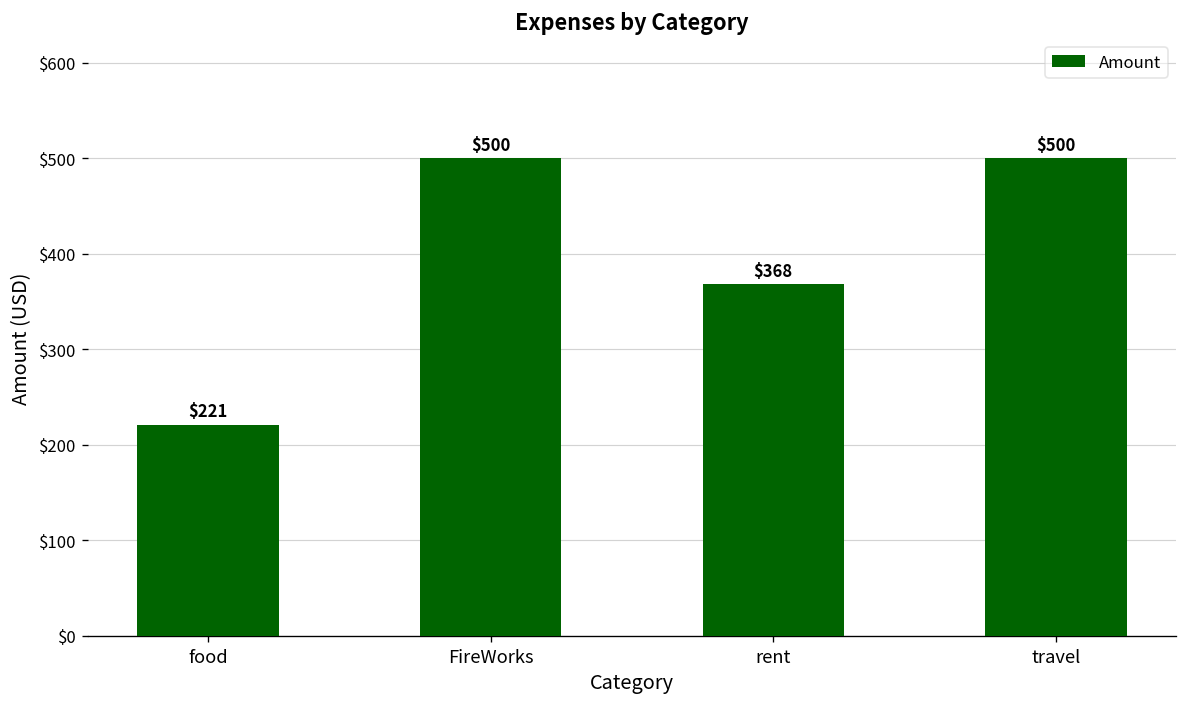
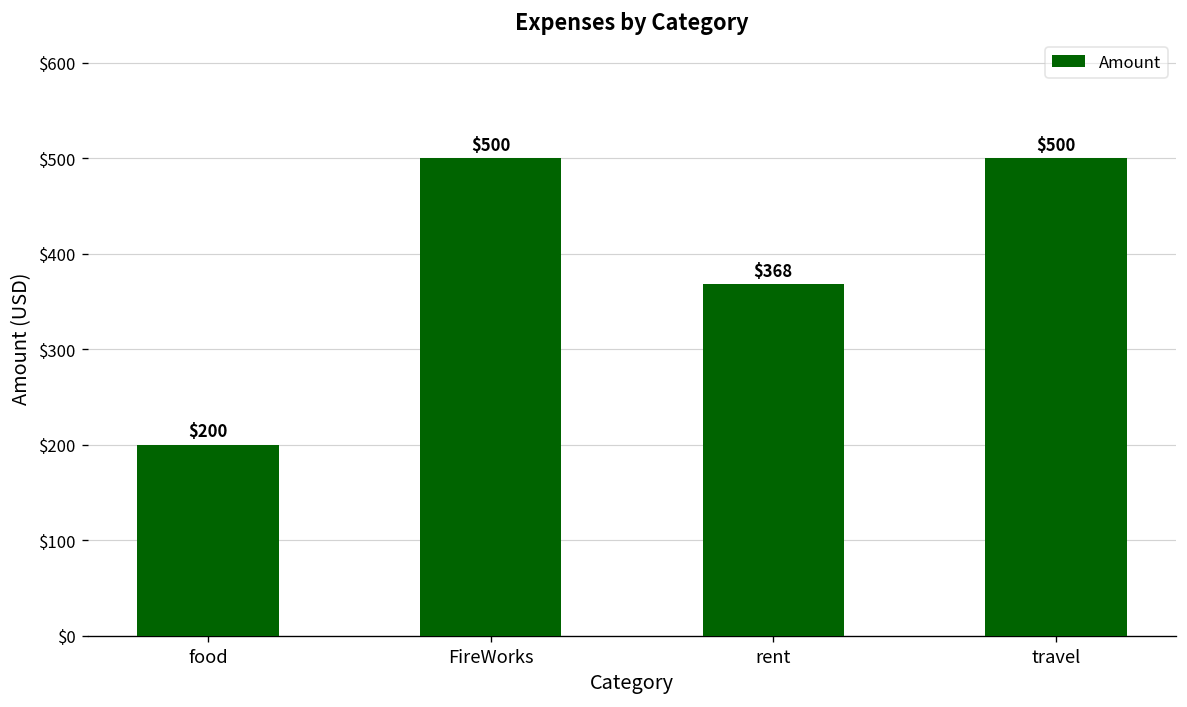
  {
-   "food": "$221",
+   "food": "$200",
    "FireWorks": "$500",
    "rent": "$368",
    "travel": "$500"
  }
